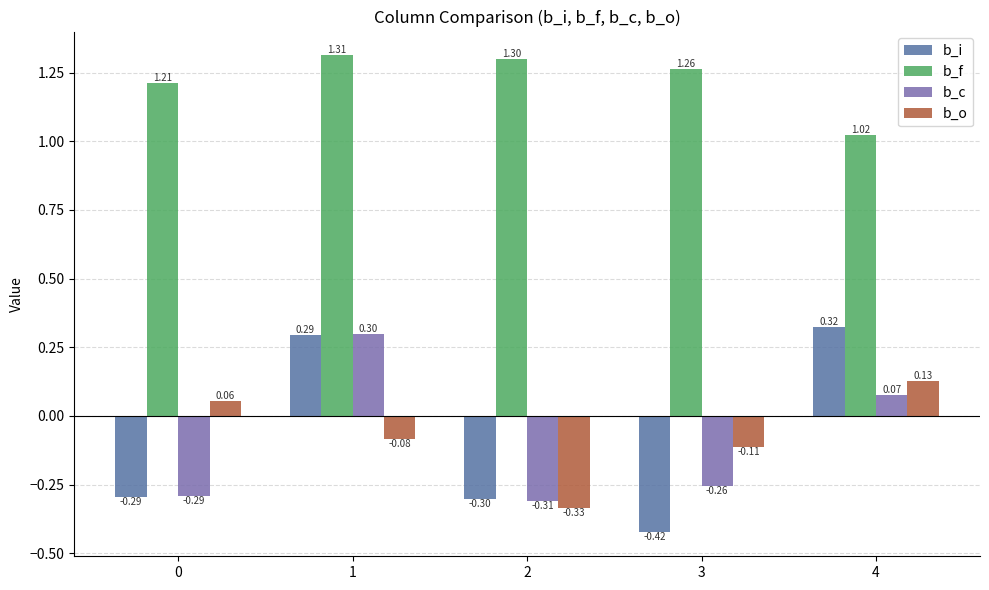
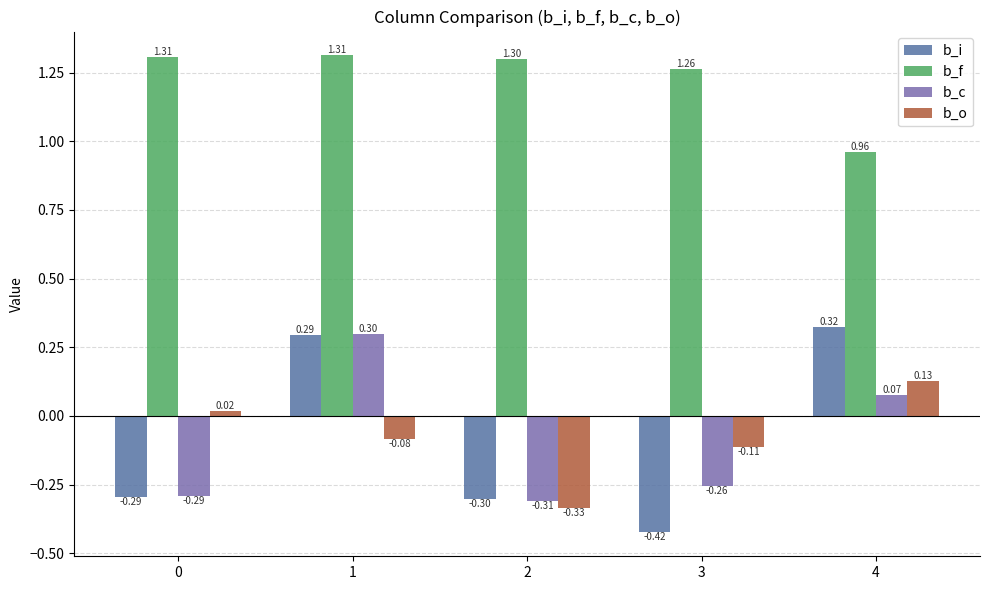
  {
    "b_f": {
-     "0": 1.21,
+     "0": 1.31,
      "1": 1.31,
      "2": 1.30,
      "3": 1.26,
-     "4": 1.02
+     "4": 0.96
    },
    "b_o": {
-     "0": 0.06,
+     "0": 0.02,
      "1": -0.08,
      "2": -0.33,
      "3": -0.11,
      "4": 0.13
    }
  }
